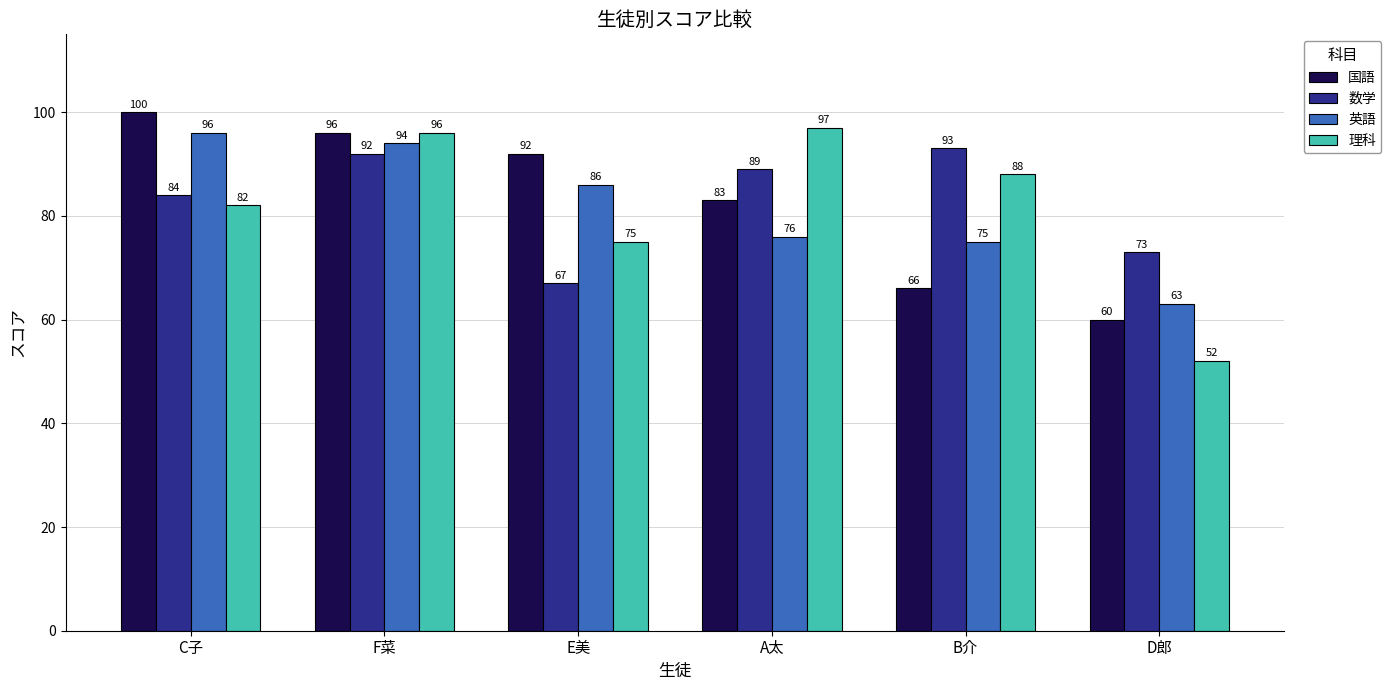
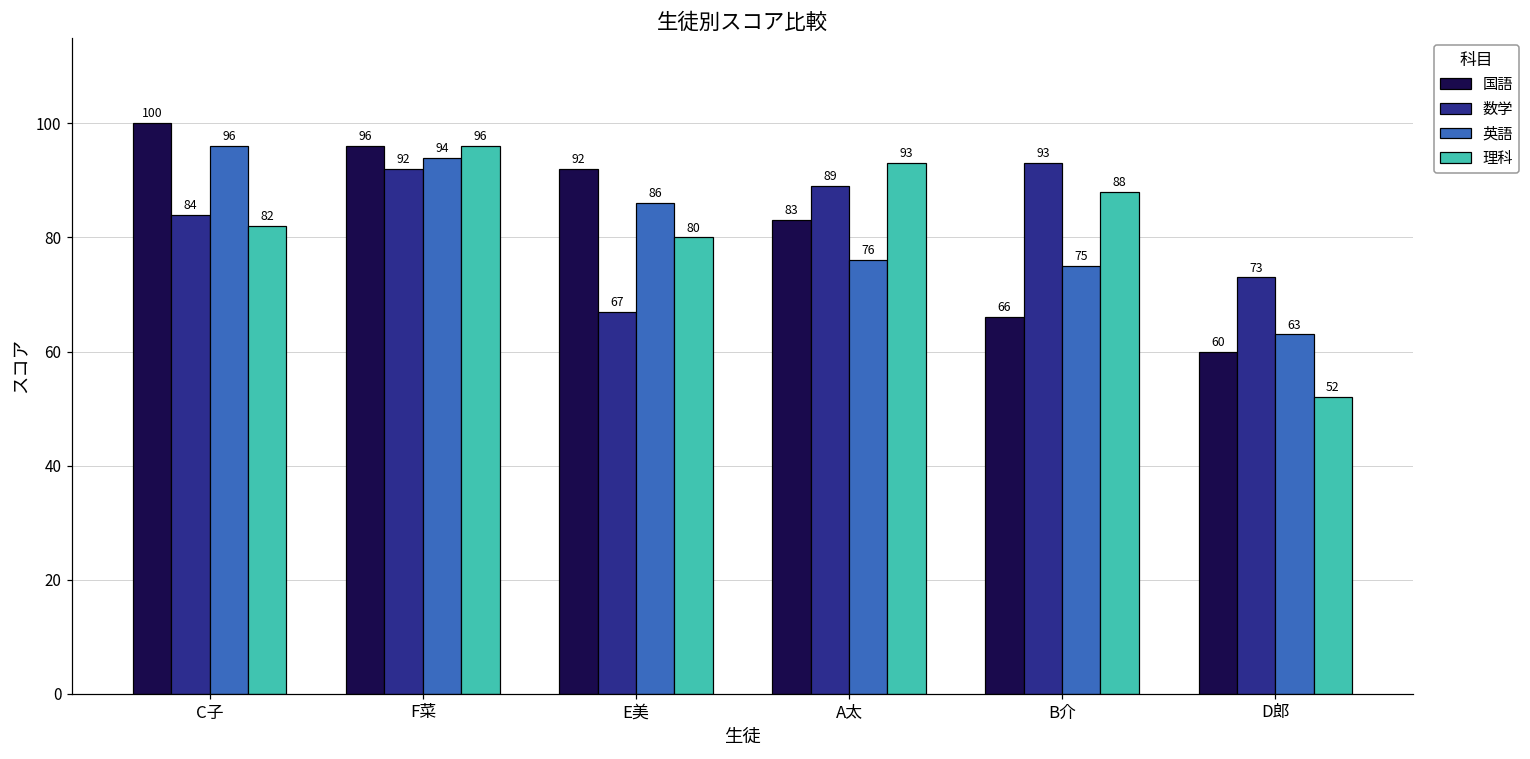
  {
    "国語": {
      "C子": 100,
      "F菜": 96,
      "E美": 92,
      "A太": 83,
      "B介": 66,
      "D郎": 60
    },
    "数学": {
      "C子": 84,
      "F菜": 92,
      "E美": 67,
      "A太": 89,
      "B介": 93,
      "D郎": 73
    },
    "英語": {
      "C子": 96,
      "F菜": 94,
      "E美": 86,
      "A太": 76,
      "B介": 75,
      "D郎": 63
    },
    "理科": {
      "C子": 82,
      "F菜": 96,
-     "E美": 75,
-     "A太": 97,
+     "E美": 80,
+     "A太": 93,
      "B介": 88,
      "D郎": 52
    }
  }
